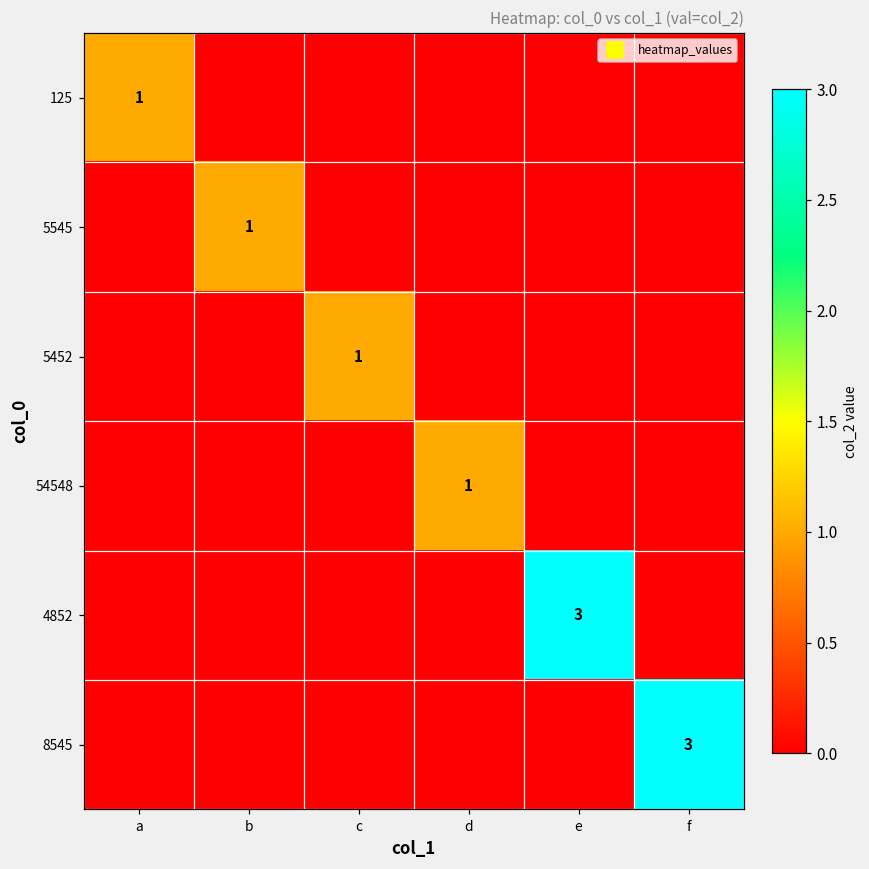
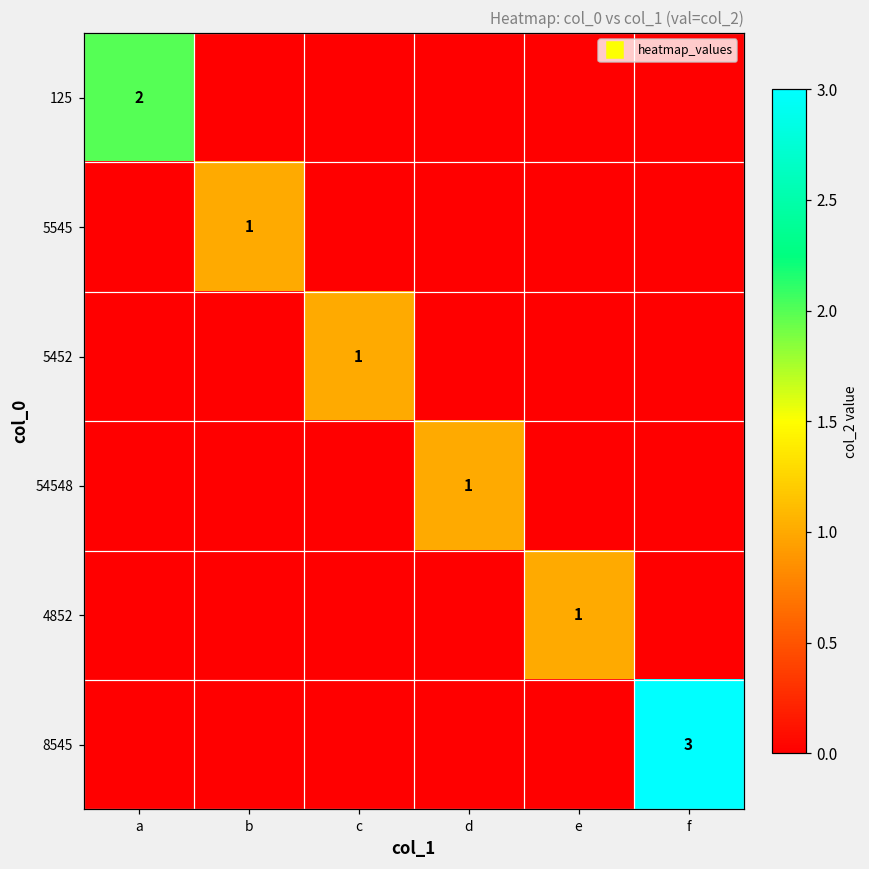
  {
    "125": {
-     "a": 1
+     "a": 2
    },
    "5545": {
      "b": 1
    },
    "5452": {
      "c": 1
    },
    "54548": {
      "d": 1
    },
    "4852": {
-     "e": 3
+     "e": 1
    },
    "8545": {
      "f": 3
    }
  }
